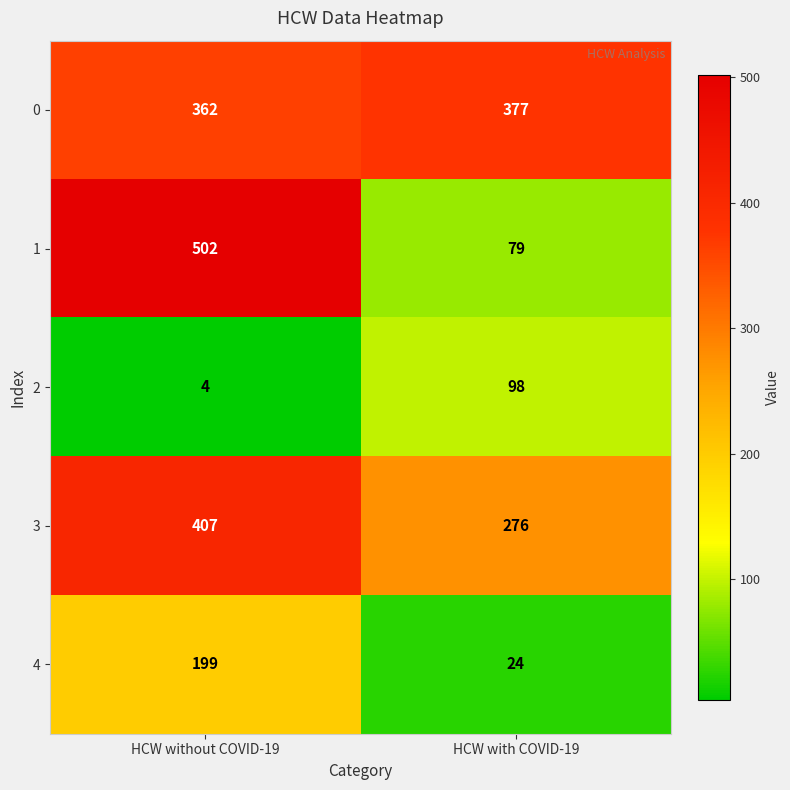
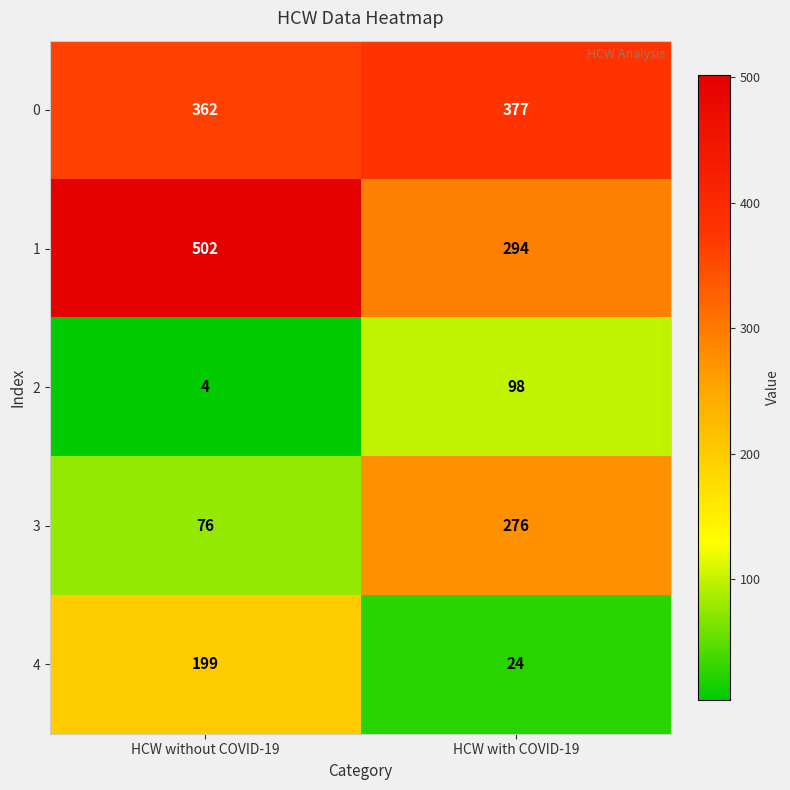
  {
    "0": {
      "HCW without COVID-19": 362
    },
    "1": {
      "HCW without COVID-19": 502,
-     "HCW with COVID-19": 79
+     "HCW with COVID-19": 294
    },
    "2": {
      "HCW without COVID-19": 4,
      "HCW with COVID-19": 98
    },
    "3": {
-     "HCW without COVID-19": 407,
+     "HCW without COVID-19": 76,
      "HCW with COVID-19": 276
    },
    "4": {
      "HCW without COVID-19": 199,
      "HCW with COVID-19": 24
    }
  }
